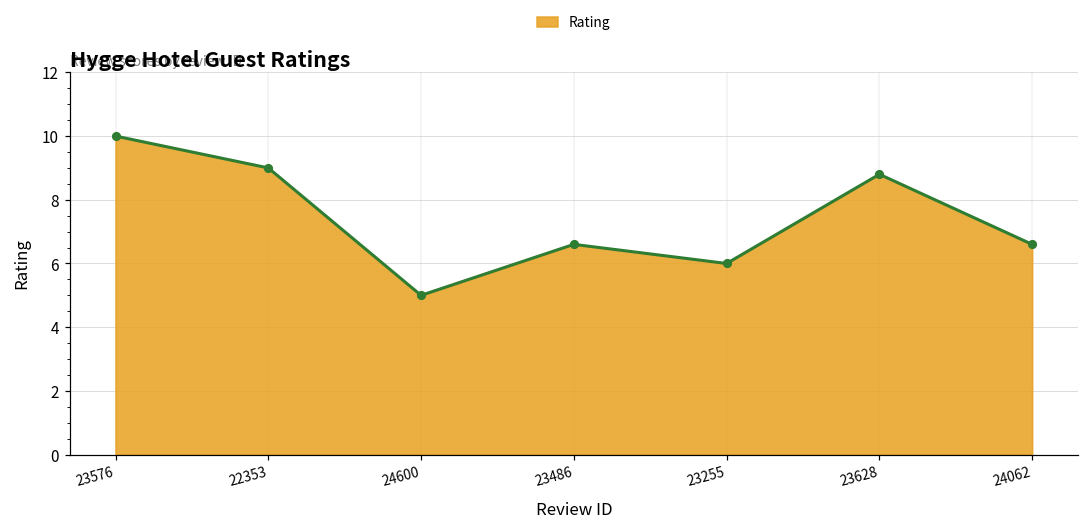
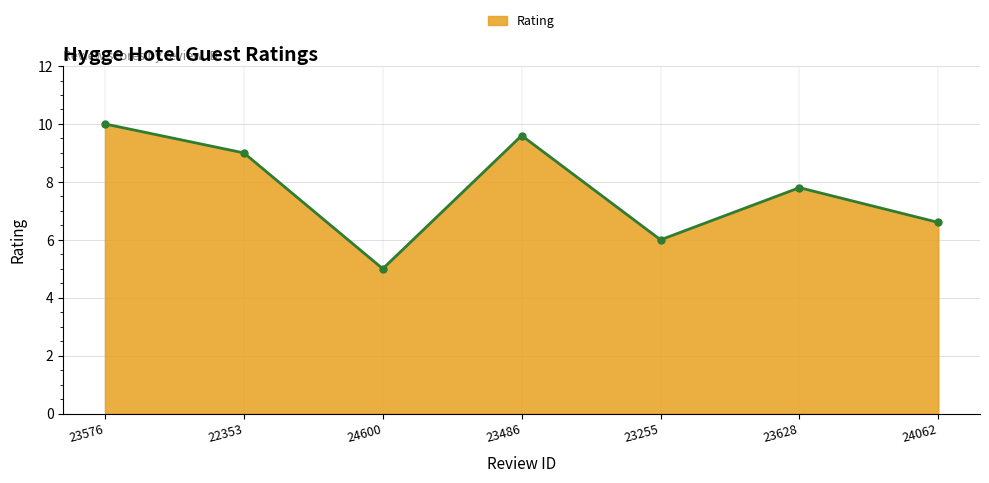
  {
    "23576": 10.0,
    "22353": 9.0,
    "24600": 5.0,
-   "23486": 6.6,
+   "23486": 9.6,
    "23255": 6.0,
-   "23628": 8.8,
+   "23628": 7.8,
    "24062": 6.6
  }
